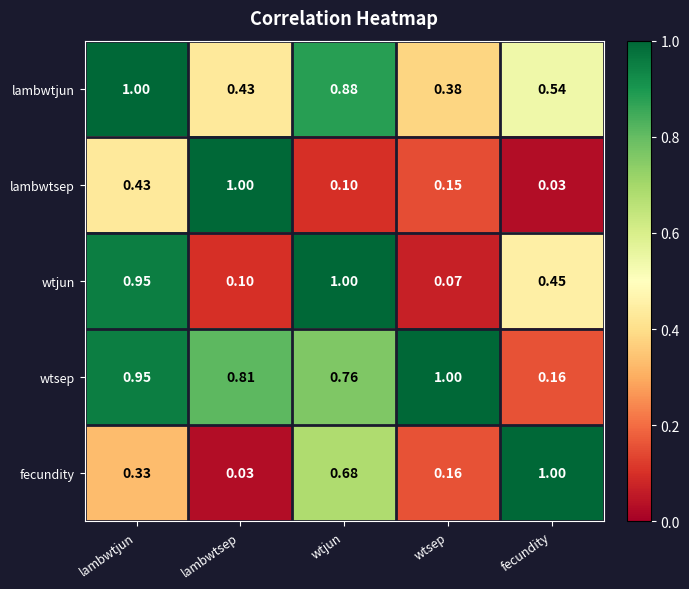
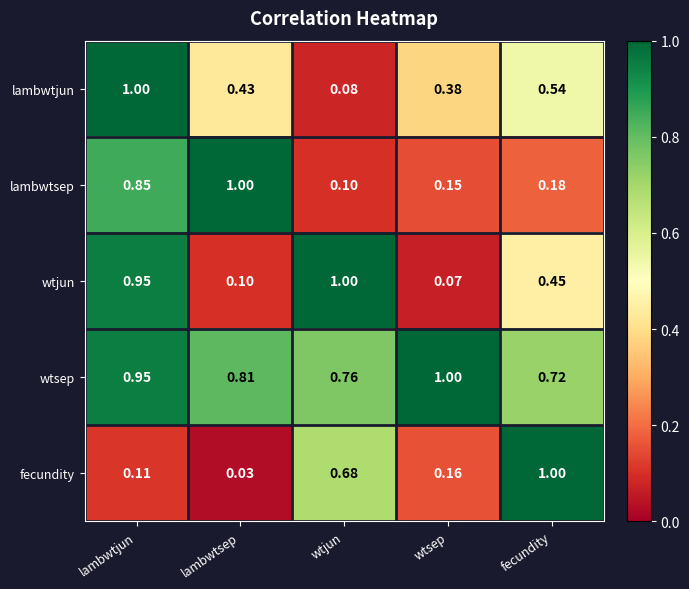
  {
    "lambwtjun": {
      "lambwtjun": 1.00,
      "lambwtsep": 0.43,
-     "wtjun": 0.88,
+     "wtjun": 0.08,
      "wtsep": 0.38,
      "fecundity": 0.54
    },
    "lambwtsep": {
-     "lambwtjun": 0.43,
+     "lambwtjun": 0.85,
      "lambwtsep": 1.00,
      "wtjun": 0.10,
      "wtsep": 0.15,
-     "fecundity": 0.03
+     "fecundity": 0.18
    },
    "wtjun": {
      "lambwtjun": 0.95,
      "lambwtsep": 0.10,
      "wtjun": 1.00,
      "wtsep": 0.07,
      "fecundity": 0.45
    },
    "wtsep": {
      "lambwtjun": 0.95,
      "lambwtsep": 0.81,
      "wtjun": 0.76,
      "wtsep": 1.00,
-     "fecundity": 0.16
+     "fecundity": 0.72
    },
    "fecundity": {
-     "lambwtjun": 0.33,
+     "lambwtjun": 0.11,
      "lambwtsep": 0.03,
      "wtjun": 0.68,
      "wtsep": 0.16,
      "fecundity": 1.00
    }
  }
